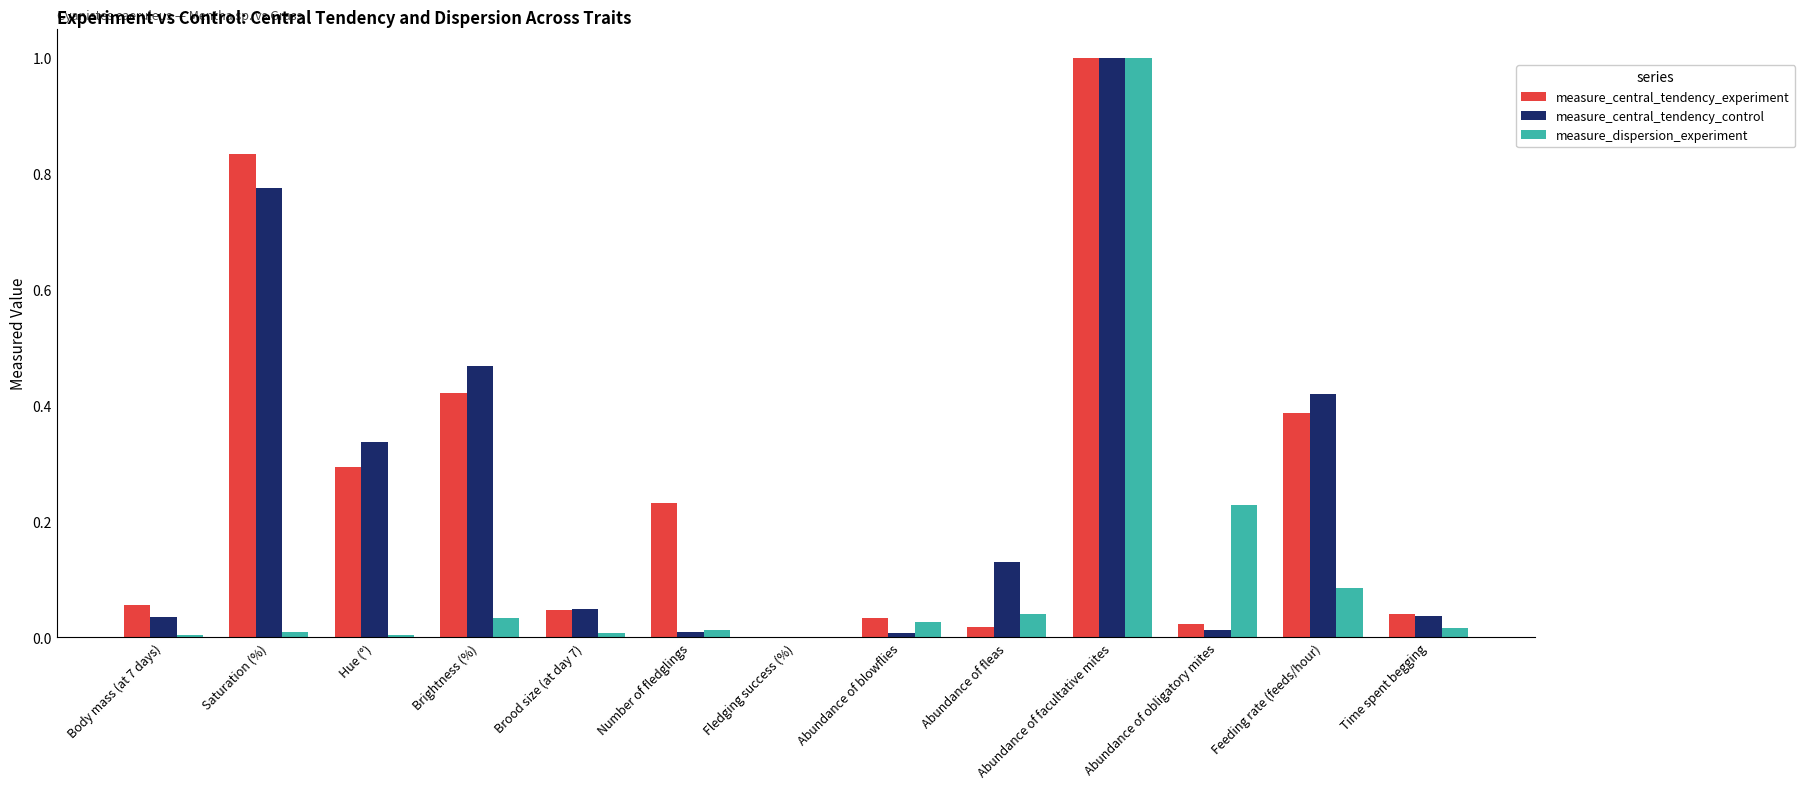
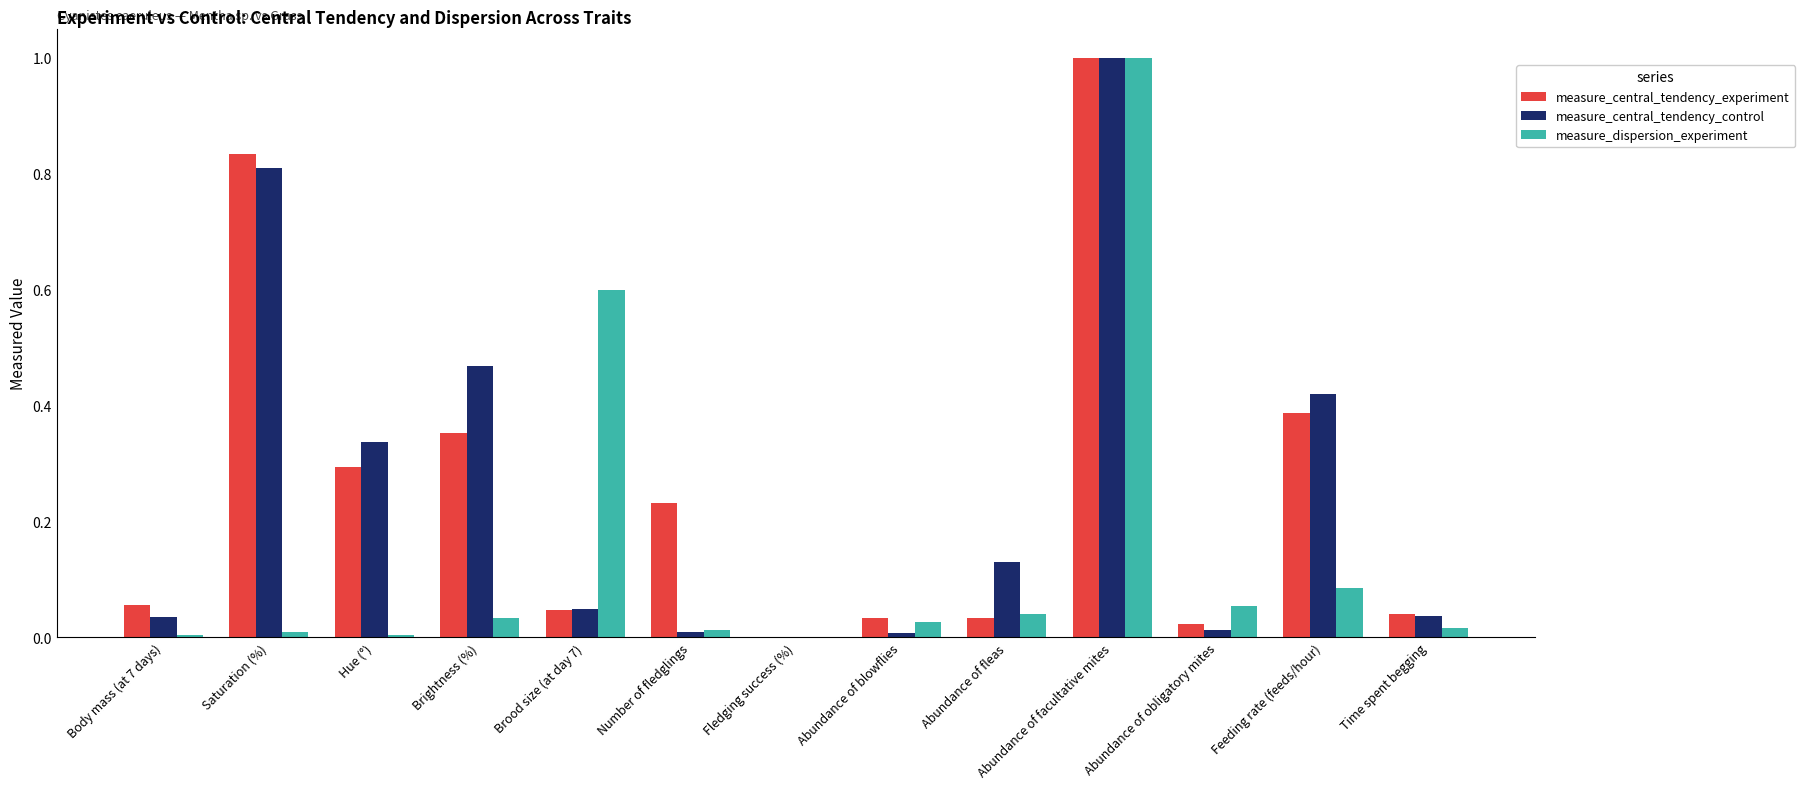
  {
    "measure_central_tendency_experiment": {
      "Body mass (at 7 days)": 0.06,
      "Saturation (%)": 0.83,
      "Hue (°)": 0.29,
-     "Brightness (%)": 0.42,
+     "Brightness (%)": 0.35,
      "Brood size (at day 7)": 0.05,
      "Number of fledglings": 0.23,
      "Fledging success (%)": 0.00,
      "Abundance of blowflies": 0.03,
-     "Abundance of fleas": 0.02,
+     "Abundance of fleas": 0.03,
      "Abundance of facultative mites": 1.00,
      "Abundance of obligatory mites": 0.02,
      "Feeding rate (feeds/hour)": 0.39,
      "Time spent begging": 0.04
    },
    "measure_central_tendency_control": {
      "Body mass (at 7 days)": 0.03,
-     "Saturation (%)": 0.77,
+     "Saturation (%)": 0.81,
      "Hue (°)": 0.34,
      "Brightness (%)": 0.47,
      "Brood size (at day 7)": 0.05,
      "Number of fledglings": 0.01,
      "Fledging success (%)": 0.00,
      "Abundance of blowflies": 0.01,
      "Abundance of fleas": 0.13,
      "Abundance of facultative mites": 1.00,
      "Abundance of obligatory mites": 0.01,
      "Feeding rate (feeds/hour)": 0.42,
      "Time spent begging": 0.04
    },
    "measure_dispersion_experiment": {
      "Saturation (%)": 0.01,
      "Hue (°)": 0.00,
      "Brightness (%)": 0.03,
-     "Brood size (at day 7)": 0.01,
+     "Brood size (at day 7)": 0.60,
      "Number of fledglings": 0.01,
      "Fledging success (%)": 0.00,
      "Abundance of blowflies": 0.03,
      "Abundance of fleas": 0.04,
      "Abundance of facultative mites": 1.00,
-     "Abundance of obligatory mites": 0.23,
+     "Abundance of obligatory mites": 0.05,
      "Feeding rate (feeds/hour)": 0.09,
      "Time spent begging": 0.02
    }
  }
